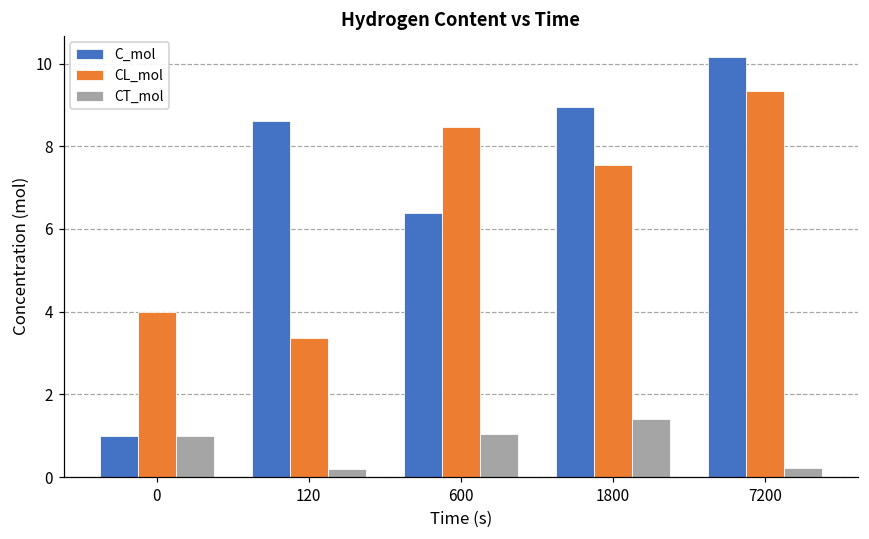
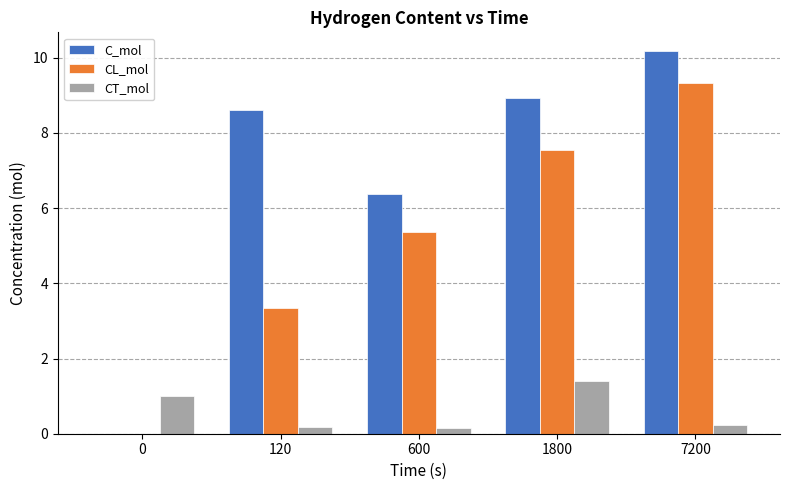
  {
    "C_mol": {
-     "0": 1,
+     "0": 0,
      "120": 8.6,
      "600": 6.4,
      "1800": 9,
      "7200": 10.2
    },
    "CL_mol": {
-     "0": 4,
+     "0": 0,
      "120": 3.4,
-     "600": 8.5,
+     "600": 5.4,
      "1800": 7.5,
      "7200": 9.3
    },
    "CT_mol": {
      "0": 1.0,
      "120": 0.2,
-     "600": 1.0,
+     "600": 0.1,
      "1800": 1.4,
      "7200": 0.2
    }
  }
